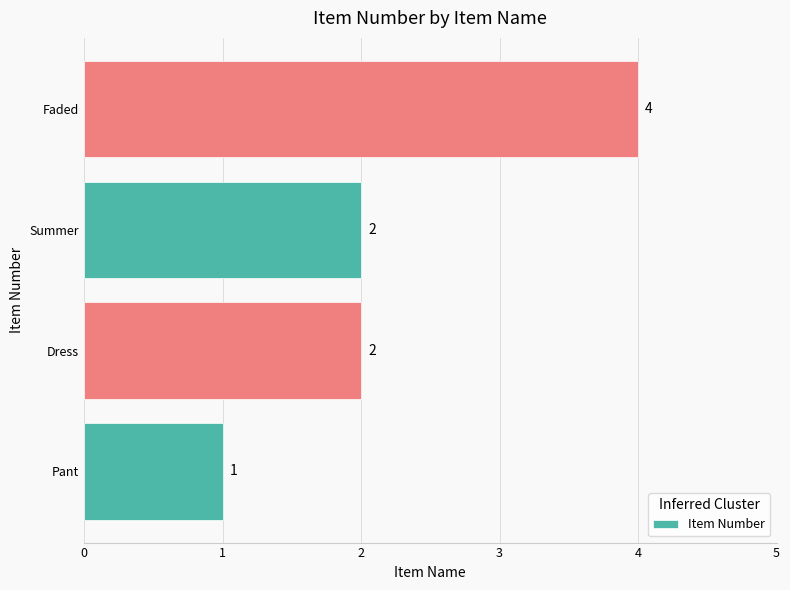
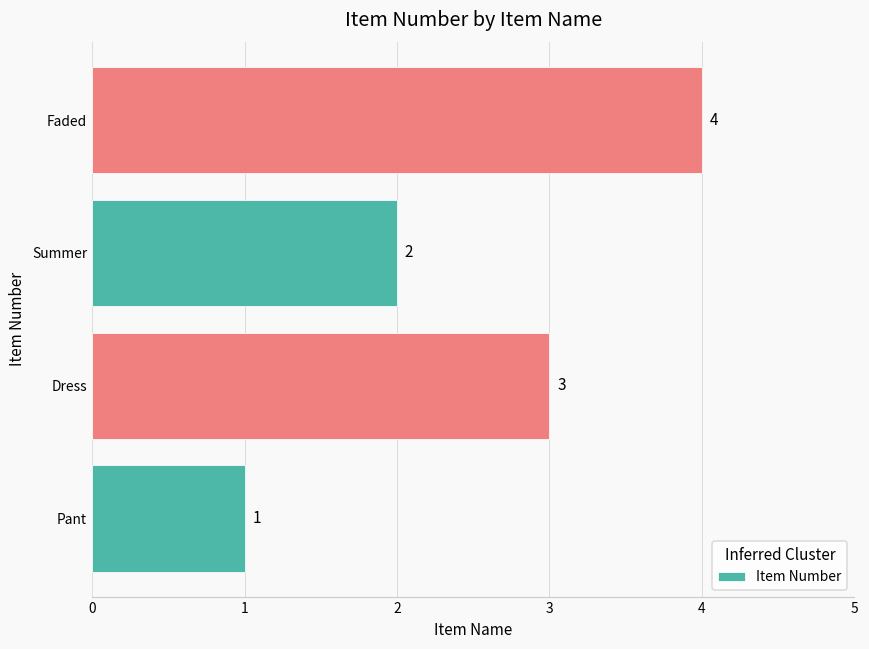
  {
    "Faded": 4,
    "Summer": 2,
-   "Dress": 2,
+   "Dress": 3,
    "Pant": 1
  }
